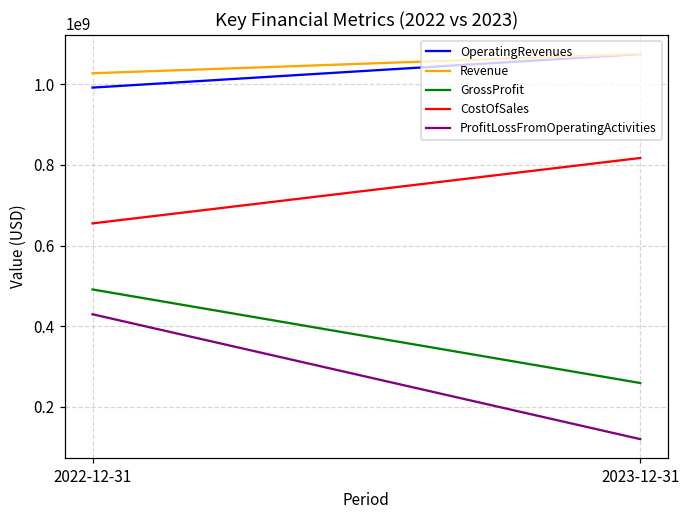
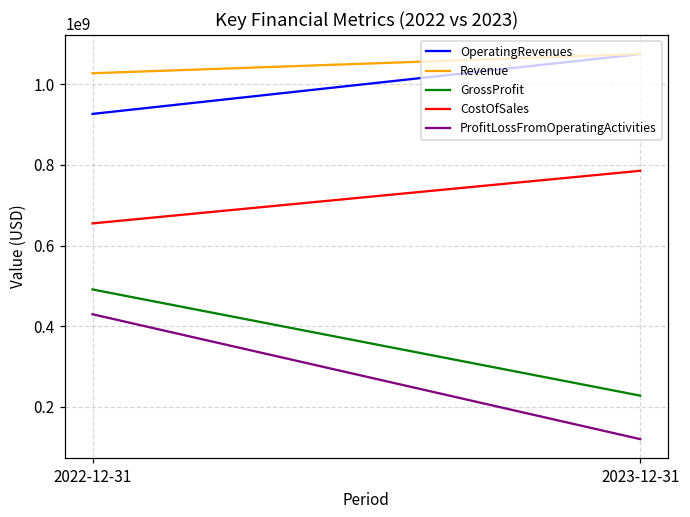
  {
    "OperatingRevenues": {
-     "2022-12-31": 990000000
+     "2022-12-31": 930000000
    },
    "Revenue": {
      "2022-12-31": 1030000000
    },
    "GrossProfit": {
      "2022-12-31": 490000000,
-     "2023-12-31": 260000000
+     "2023-12-31": 230000000
    },
    "CostOfSales": {
      "2022-12-31": 650000000,
-     "2023-12-31": 820000000
+     "2023-12-31": 790000000
    },
    "ProfitLossFromOperatingActivities": {
      "2022-12-31": 430000000,
      "2023-12-31": 120000000
    }
  }
